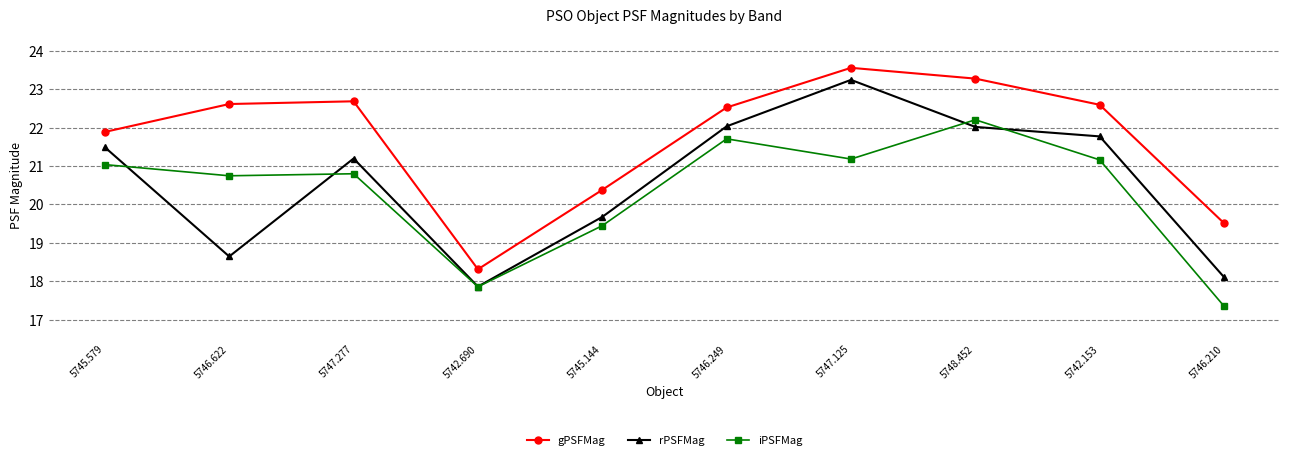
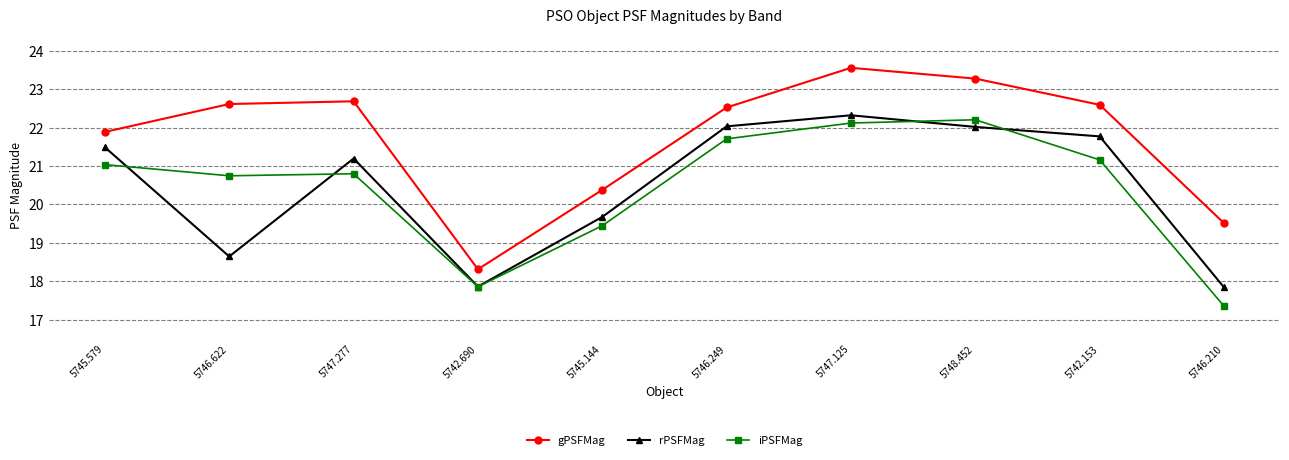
  {
    "gPSFMag": {
      "5745.579": 21.9,
      "5746.622": 22.6,
      "5747.277": 22.7,
      "5742.690": 18.3,
      "5745.144": 20.4,
      "5746.249": 22.5,
      "5747.125": 23.6,
      "5748.452": 23.3,
      "5742.153": 22.6,
      "5746.210": 19.5
    },
    "rPSFMag": {
      "5745.579": 21.5,
      "5746.622": 18.6,
      "5747.277": 21.2,
      "5745.144": 19.7,
      "5746.249": 22.0,
-     "5747.125": 23.2,
+     "5747.125": 22.3,
      "5748.452": 22.0,
      "5742.153": 21.8,
-     "5746.210": 18.1
+     "5746.210": 17.8
    },
    "iPSFMag": {
      "5745.579": 21.0,
      "5746.622": 20.7,
      "5747.277": 20.8,
      "5745.144": 19.4,
      "5746.249": 21.7,
-     "5747.125": 21.2,
+     "5747.125": 22.1,
      "5748.452": 22.2,
      "5742.153": 21.2,
      "5746.210": 17.4
    }
  }
